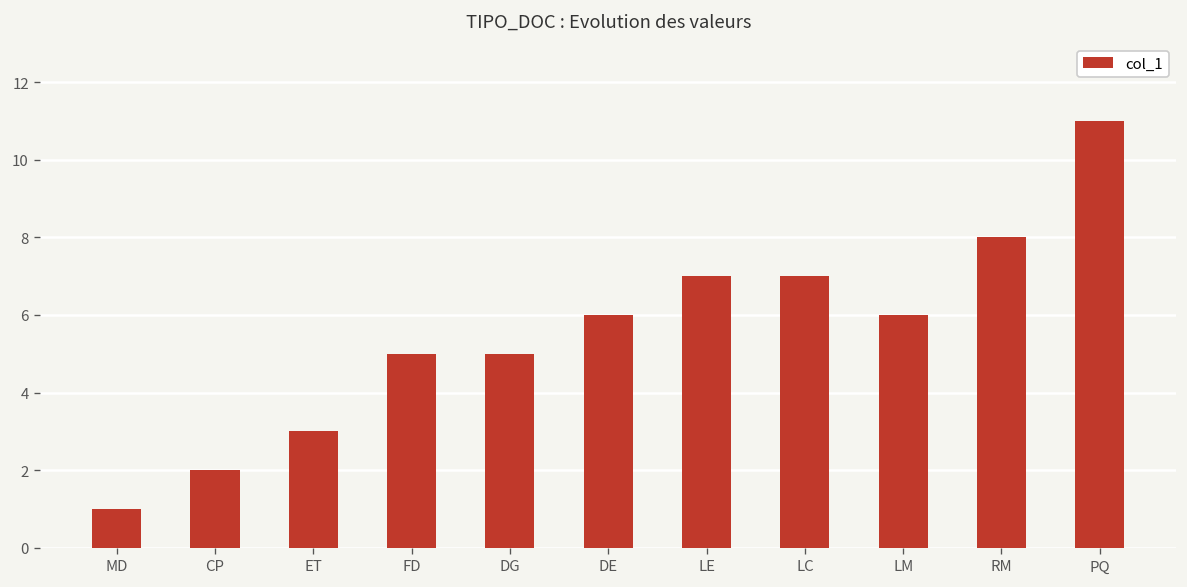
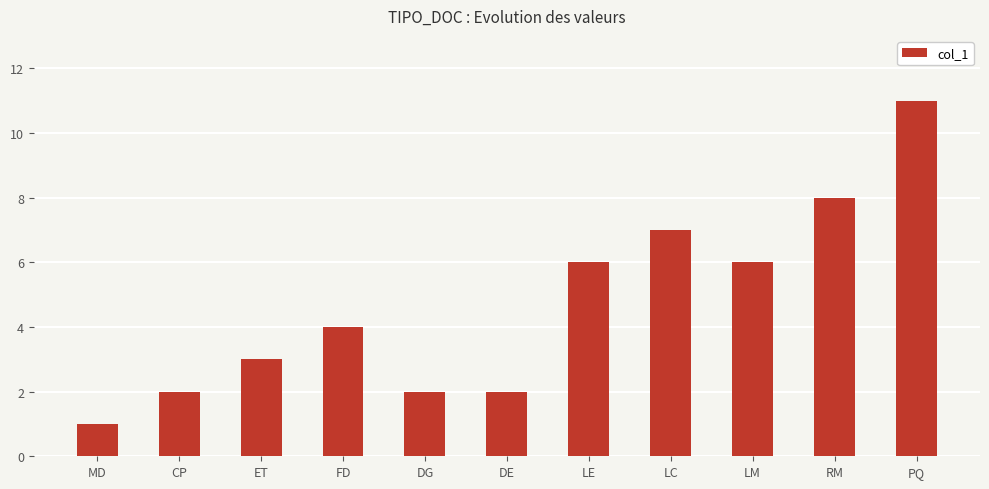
  {
    "MD": 1,
    "CP": 2,
    "ET": 3,
-   "FD": 5,
-   "DG": 5,
-   "DE": 6,
-   "LE": 7,
+   "FD": 4,
+   "DG": 2,
+   "DE": 2,
+   "LE": 6,
    "LC": 7,
    "LM": 6,
    "RM": 8,
    "PQ": 11
  }
